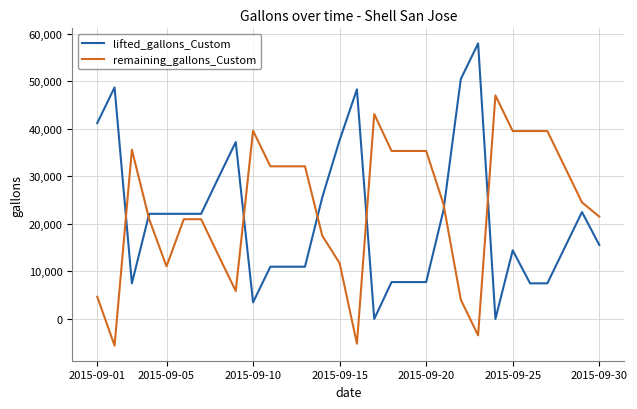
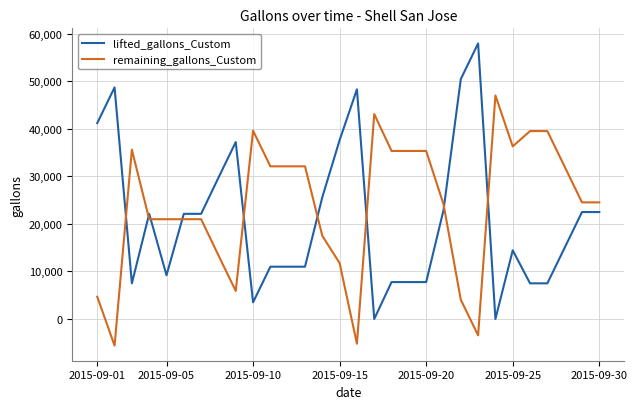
  {
    "lifted_gallons_Custom": {
      "2015-09-01": "41,000",
-     "2015-09-05": "22,000",
+     "2015-09-05": "9,000",
      "2015-09-10": "4,000",
      "2015-09-15": "38,000",
      "2015-09-20": "8,000",
      "2015-09-25": "14,000",
-     "2015-09-30": "16,000"
+     "2015-09-30": "23,000"
    },
    "remaining_gallons_Custom": {
      "2015-09-01": "5,000",
-     "2015-09-05": "11,000",
+     "2015-09-05": "21,000",
      "2015-09-10": "40,000",
      "2015-09-15": "12,000",
      "2015-09-20": "35,000",
-     "2015-09-25": "40,000",
-     "2015-09-30": "22,000"
+     "2015-09-25": "36,000",
+     "2015-09-30": "25,000"
    }
  }
